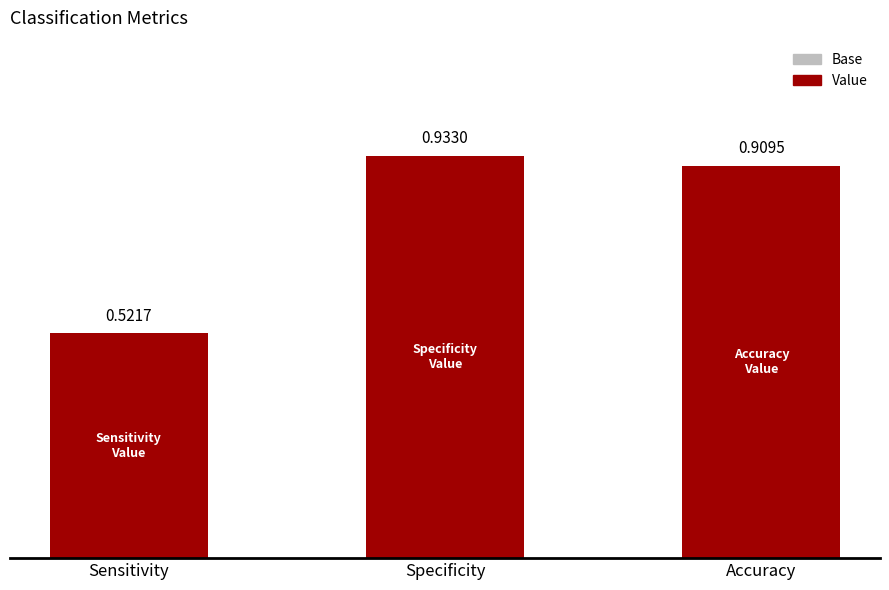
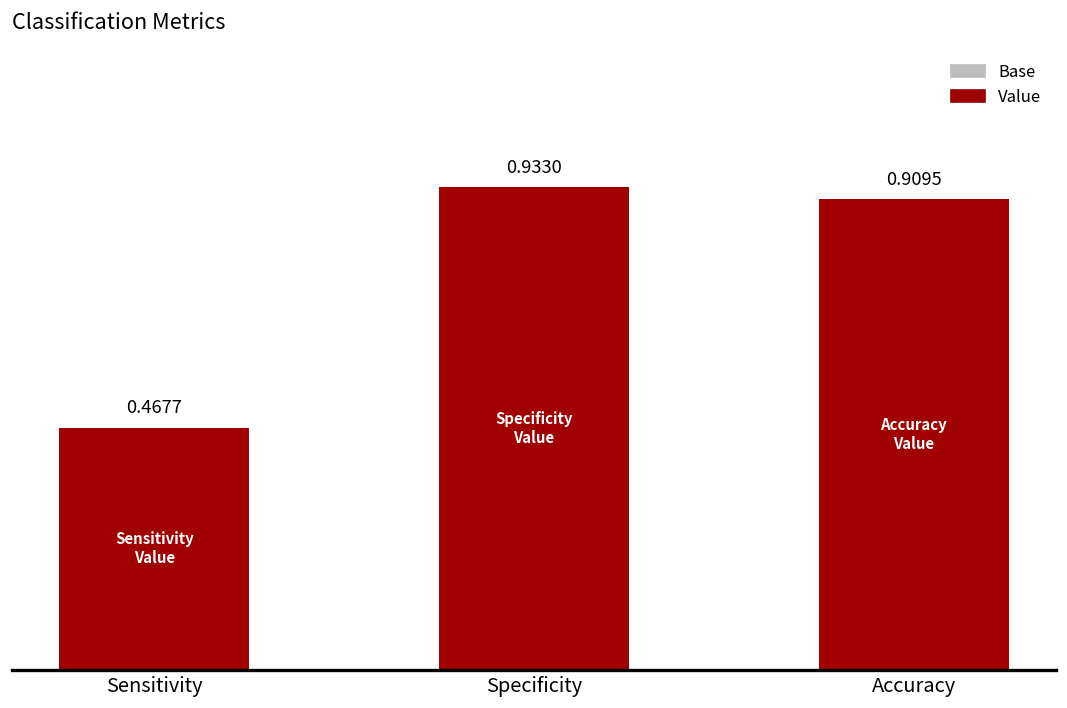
  {
    "Value": {
-     "Sensitivity": 0.5217,
+     "Sensitivity": 0.4677,
      "Specificity": 0.9330,
      "Accuracy": 0.9095
    }
  }
